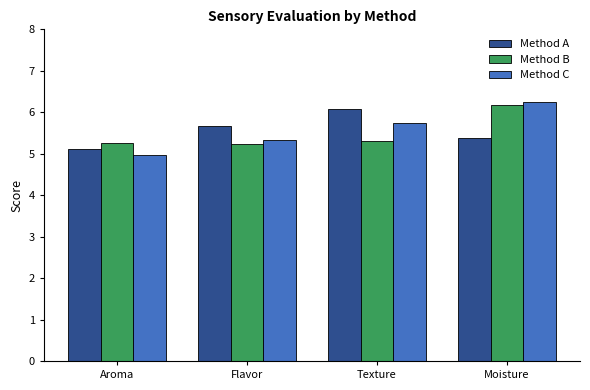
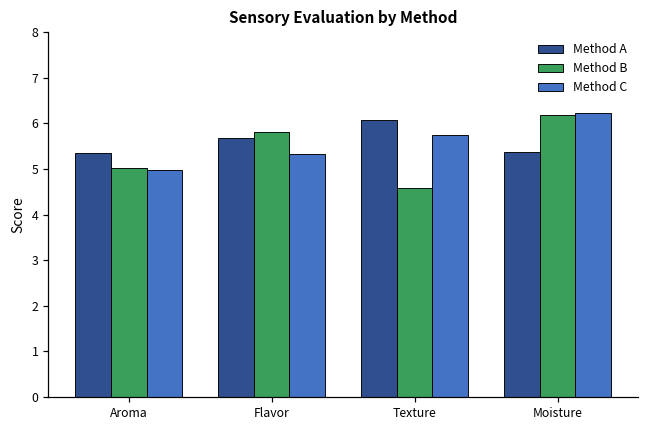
  {
    "Method A": {
-     "Aroma": 5.1,
+     "Aroma": 5.4,
      "Flavor": 5.7,
      "Texture": 6.1,
      "Moisture": 5.4
    },
    "Method B": {
-     "Aroma": 5.3,
-     "Flavor": 5.2,
-     "Texture": 5.3,
+     "Aroma": 5.0,
+     "Flavor": 5.8,
+     "Texture": 4.6,
      "Moisture": 6.2
    },
    "Method C": {
      "Aroma": 5.0,
      "Flavor": 5.3,
      "Texture": 5.7,
      "Moisture": 6.2
    }
  }
